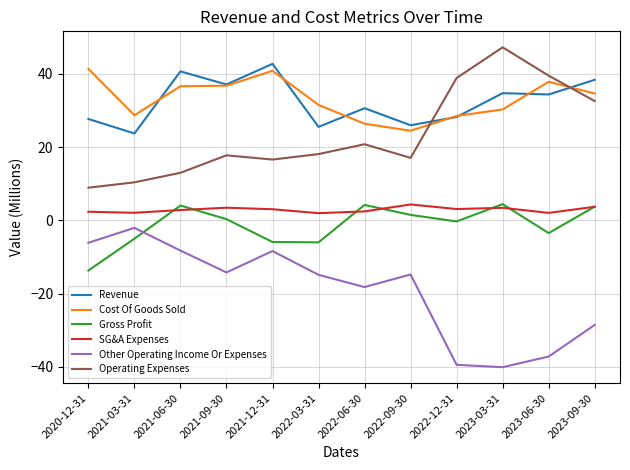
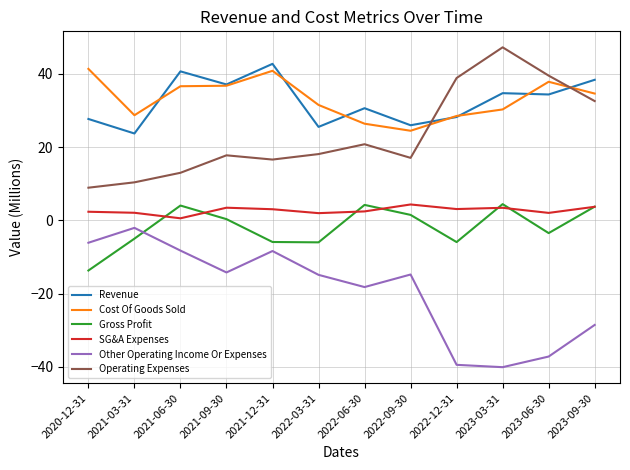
  {
    "Revenue": {
      "2020-12-31": 28,
      "2021-03-31": 24,
      "2021-06-30": 41,
      "2021-12-31": 43,
      "2022-03-31": 26,
      "2022-06-30": 31,
      "2022-09-30": 26,
      "2023-03-31": 35,
      "2023-06-30": 34,
      "2023-09-30": 38
    },
    "Cost Of Goods Sold": {
      "2020-12-31": 41,
      "2021-03-31": 29,
      "2021-06-30": 37,
      "2021-12-31": 41,
      "2022-03-31": 32,
      "2022-06-30": 26,
      "2022-09-30": 24,
      "2023-03-31": 30,
      "2023-06-30": 38,
      "2023-09-30": 35
    },
    "Gross Profit": {
      "2020-12-31": -14,
      "2021-03-31": -5,
      "2021-06-30": 4,
      "2021-09-30": 0,
      "2021-12-31": -6,
      "2022-03-31": -6,
      "2022-06-30": 4,
      "2022-09-30": 2,
-     "2022-12-31": 0,
+     "2022-12-31": -6,
      "2023-03-31": 4,
      "2023-06-30": -3
    },
    "SG&A Expenses": {
      "2020-12-31": 2,
      "2021-03-31": 2,
-     "2021-06-30": 3,
+     "2021-06-30": 1,
      "2021-09-30": 3,
      "2021-12-31": 3,
      "2022-03-31": 2,
      "2022-06-30": 2,
      "2022-09-30": 4,
      "2022-12-31": 3,
      "2023-03-31": 3,
      "2023-06-30": 2
    },
    "Other Operating Income Or Expenses": {
      "2020-12-31": -6,
      "2021-03-31": -2,
      "2021-06-30": -8,
      "2021-09-30": -14,
      "2021-12-31": -8,
      "2022-03-31": -15,
      "2022-06-30": -18,
      "2022-09-30": -15,
      "2022-12-31": -39,
      "2023-03-31": -40,
      "2023-06-30": -37,
      "2023-09-30": -29
    },
    "Operating Expenses": {
      "2020-12-31": 9,
      "2021-03-31": 10,
      "2021-06-30": 13,
      "2021-09-30": 18,
      "2021-12-31": 17,
      "2022-03-31": 18,
      "2022-06-30": 21,
      "2022-09-30": 17,
      "2022-12-31": 39,
      "2023-03-31": 47,
      "2023-06-30": 40,
      "2023-09-30": 33
    }
  }
